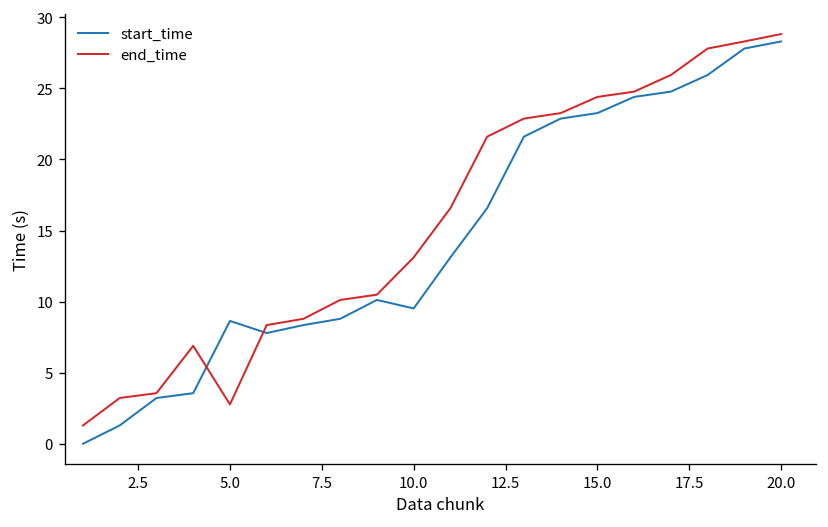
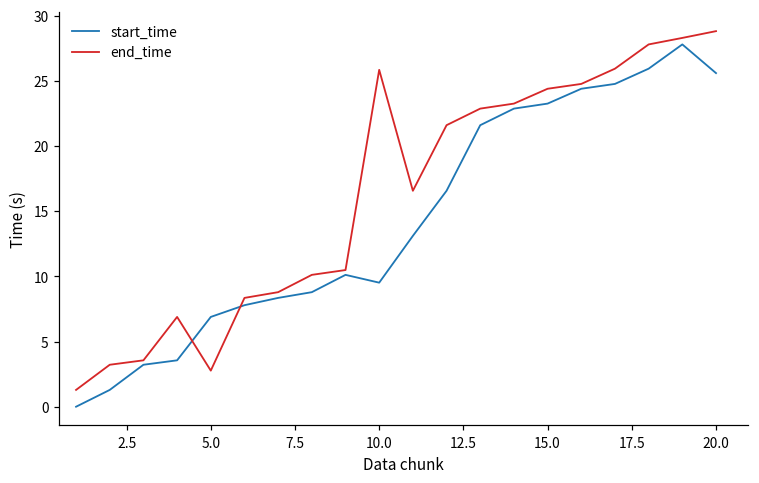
  {
    "start_time": {
-     "5.0": 8.6,
+     "5.0": 6.9,
      "10.0": 9.5,
      "15.0": 23.3,
-     "20.0": 28.3
+     "20.0": 25.6
    },
    "end_time": {
      "5.0": 2.8,
-     "10.0": 13.1,
+     "10.0": 25.9,
      "15.0": 24.4,
      "20.0": 28.8
    }
  }
